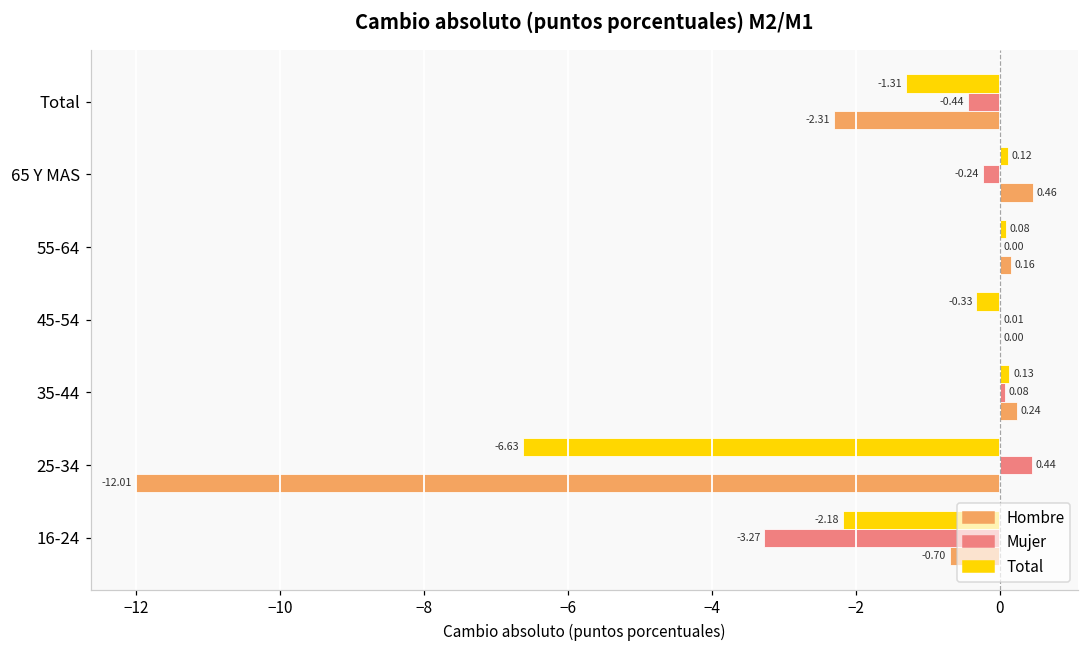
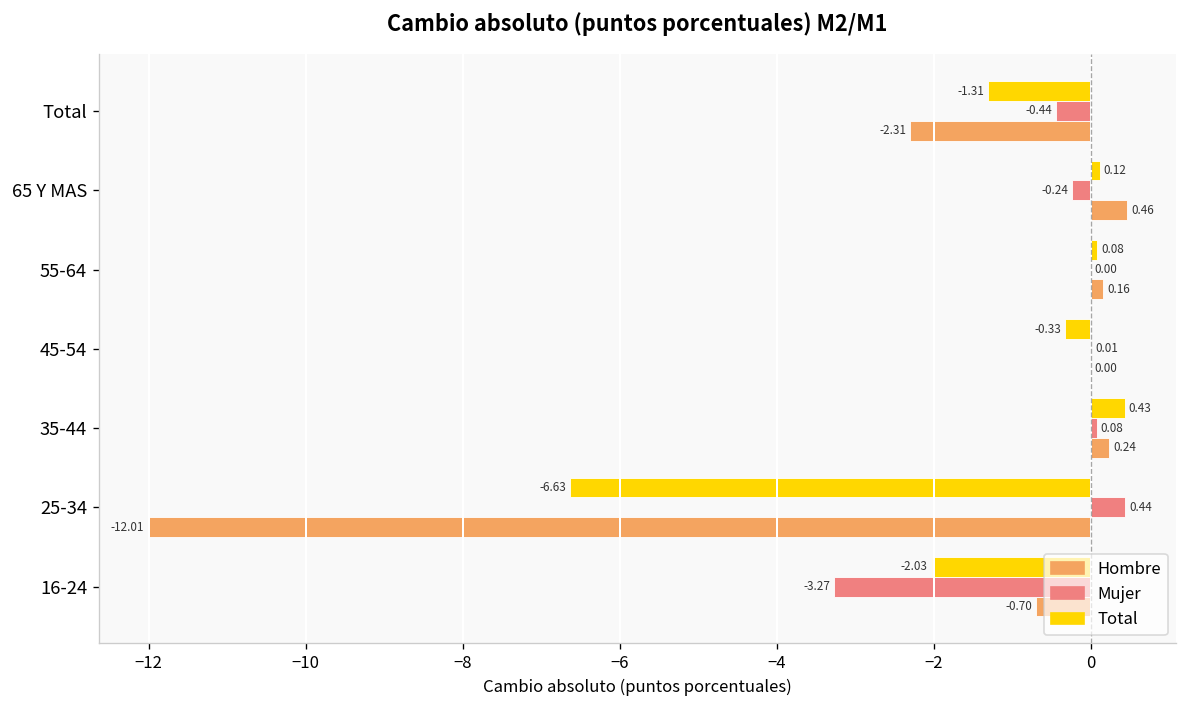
  {
    "Total": {
      "Total": -1.31,
      "65 Y MAS": 0.12,
      "55-64": 0.08,
      "45-54": -0.33,
-     "35-44": 0.13,
+     "35-44": 0.43,
      "25-34": -6.63,
-     "16-24": -2.18
+     "16-24": -2.03
    }
  }
